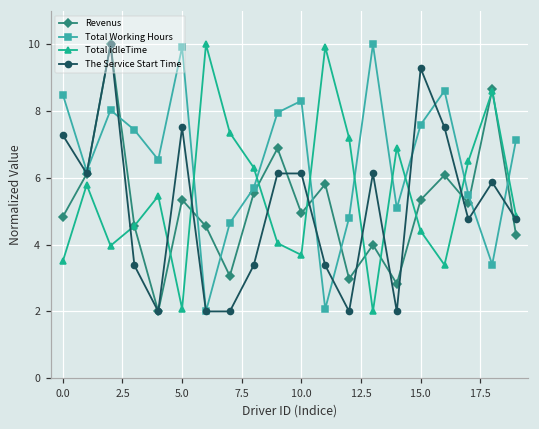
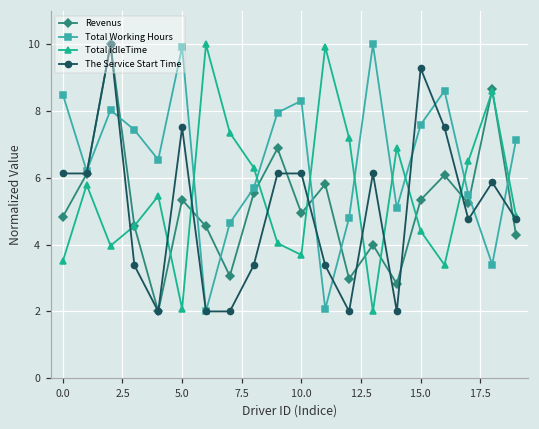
  {
    "The Service Start Time": {
-     "0.0": 7.3,
+     "0.0": 6.1,
      "5.0": 7.5,
      "10.0": 6.1,
      "15.0": 9.3
    }
  }
